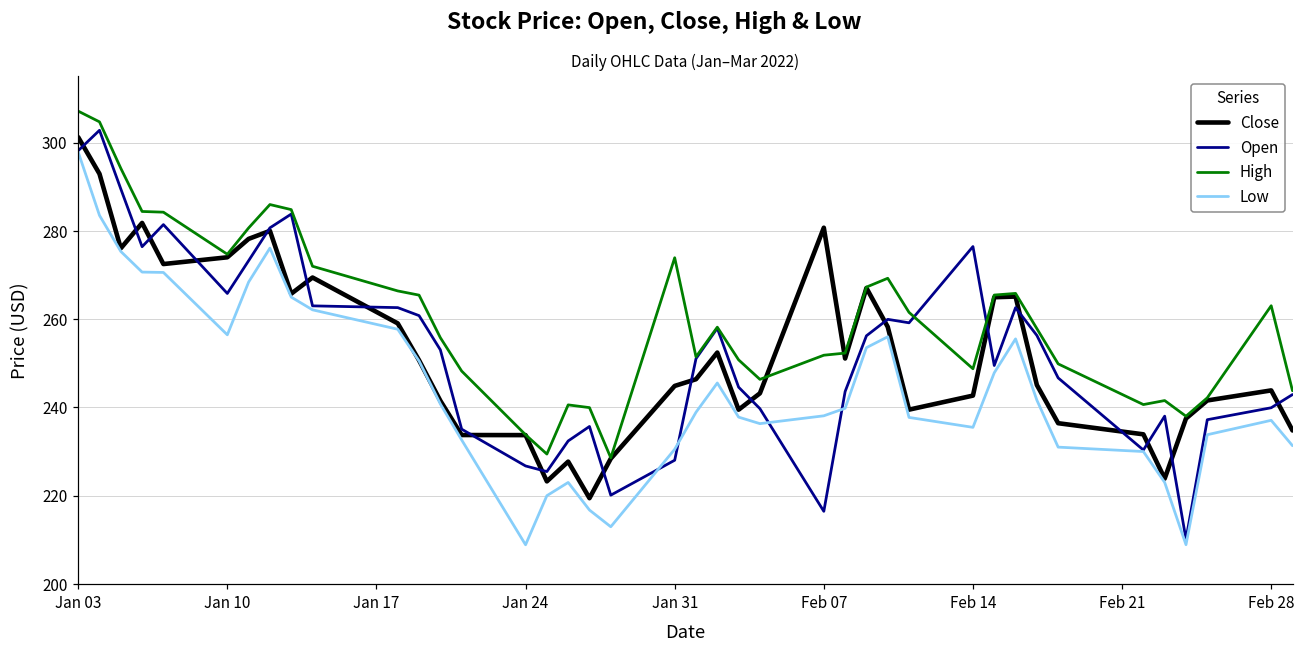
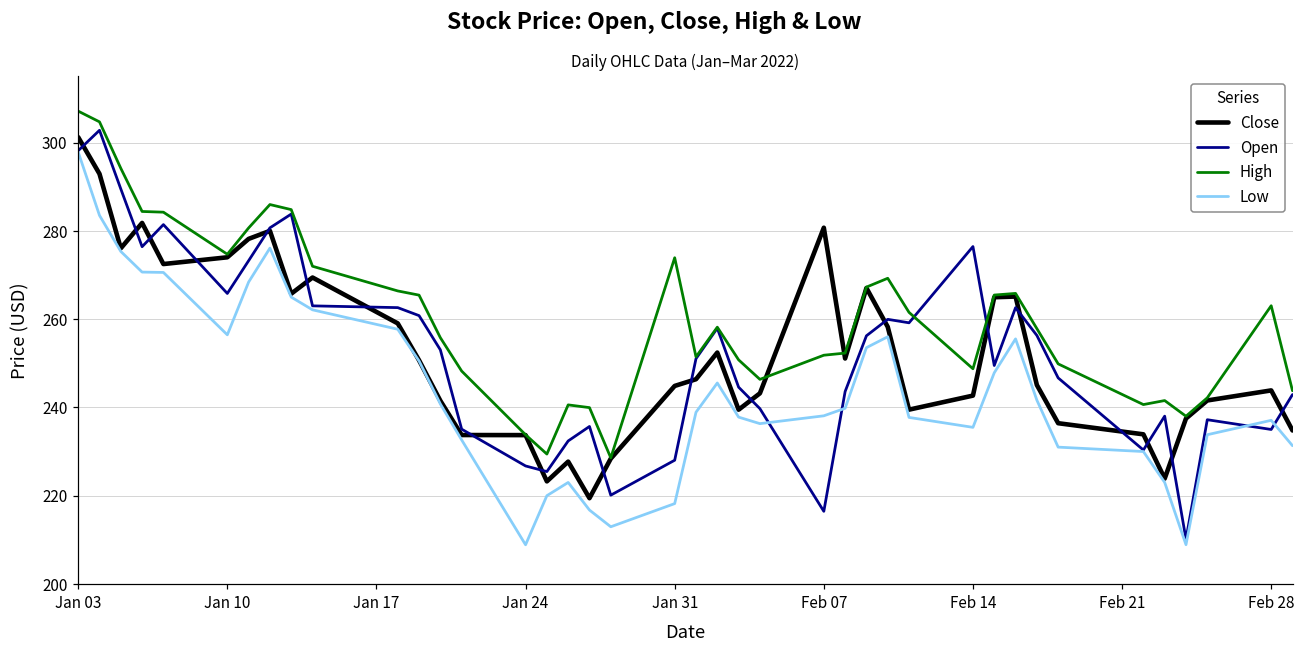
  {
    "Close": {
      "Jan 03": 301,
      "Jan 10": 274,
      "Jan 31": 245,
      "Feb 07": 281,
      "Feb 14": 243,
      "Feb 28": 244
    },
    "Open": {
      "Jan 10": 266,
      "Jan 24": 227,
      "Jan 31": 228,
      "Feb 07": 216,
      "Feb 14": 276,
-     "Feb 28": 240
+     "Feb 28": 235
    },
    "High": {
      "Jan 03": 307,
      "Jan 10": 275,
      "Jan 31": 274,
      "Feb 07": 252,
      "Feb 14": 249,
      "Feb 28": 263
    },
    "Low": {
      "Jan 10": 256,
      "Jan 24": 209,
-     "Jan 31": 231,
+     "Jan 31": 218,
      "Feb 07": 238,
      "Feb 14": 235,
      "Feb 28": 237
    }
  }
